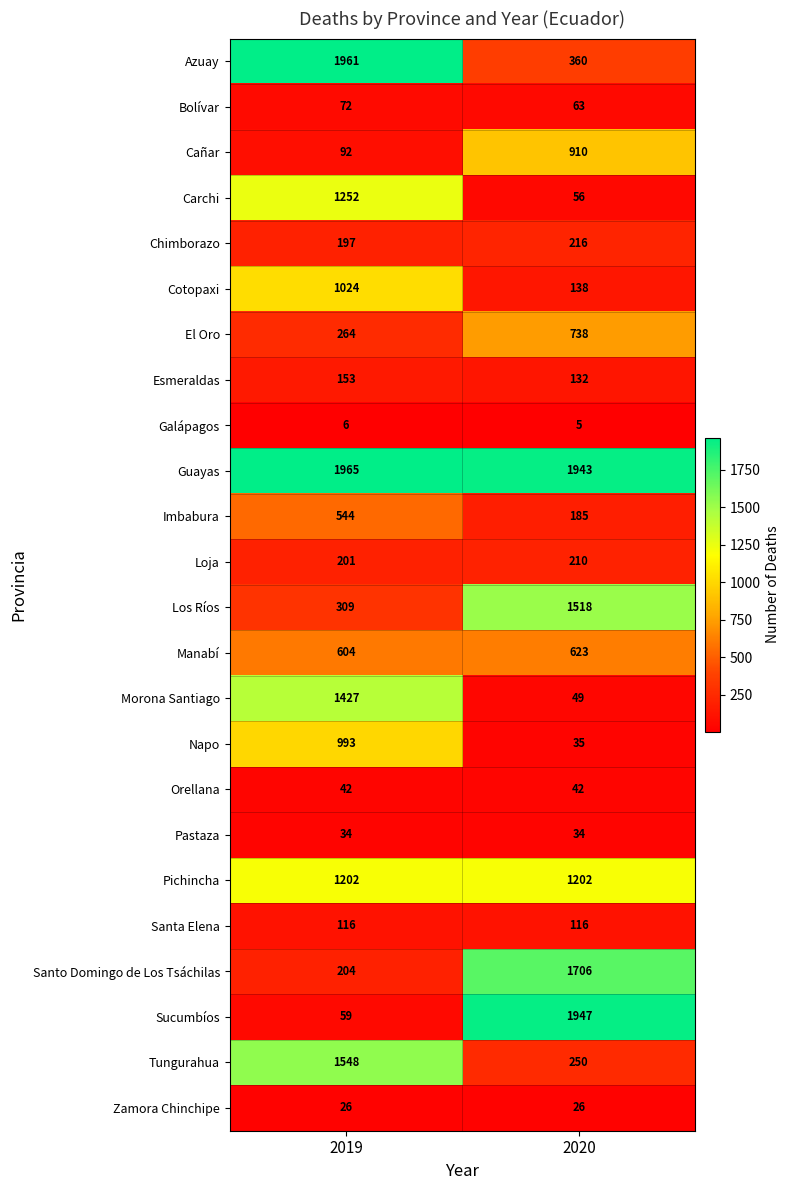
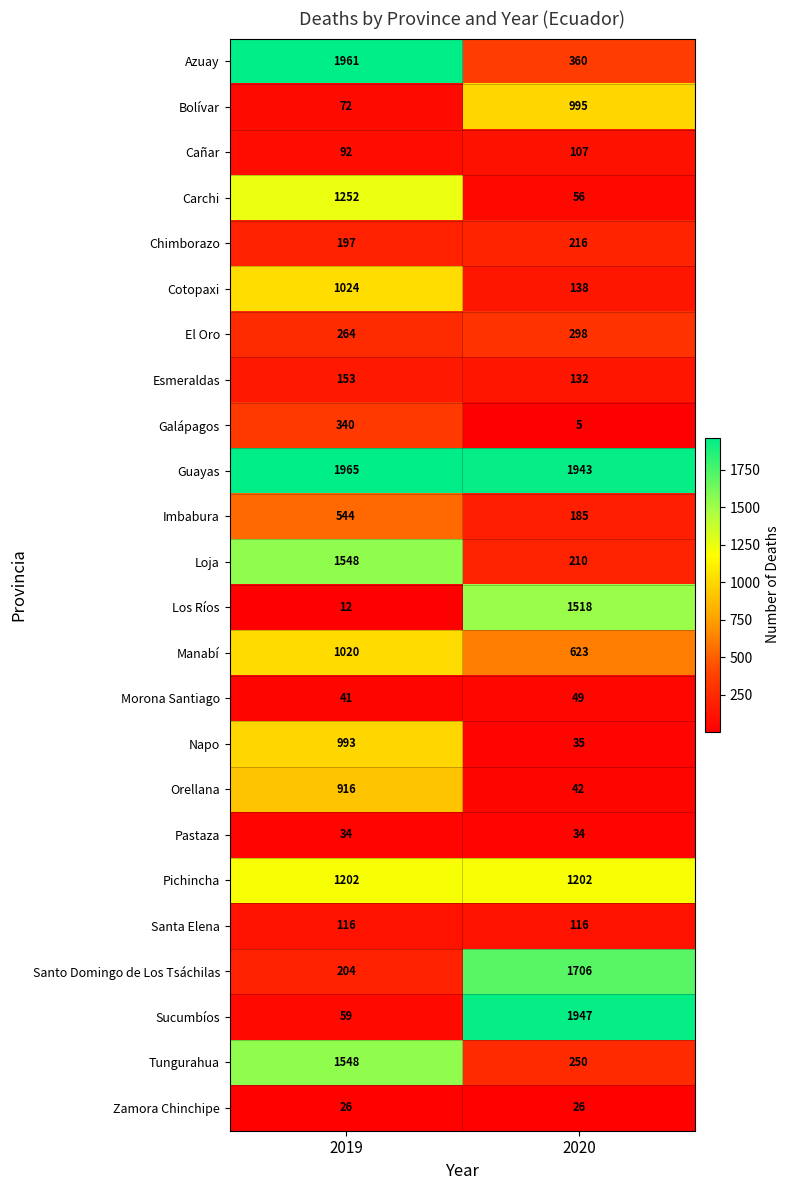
  {
    "Azuay": {
      "2019": 1961,
      "2020": 360
    },
    "Bolívar": {
      "2019": 72,
-     "2020": 63
+     "2020": 995
    },
    "Cañar": {
      "2019": 92,
-     "2020": 910
+     "2020": 107
    },
    "Carchi": {
      "2019": 1252,
      "2020": 56
    },
    "Chimborazo": {
      "2019": 197,
      "2020": 216
    },
    "Cotopaxi": {
      "2019": 1024,
      "2020": 138
    },
    "El Oro": {
      "2019": 264,
-     "2020": 738
+     "2020": 298
    },
    "Esmeraldas": {
      "2019": 153,
      "2020": 132
    },
    "Galápagos": {
-     "2019": 6,
+     "2019": 340,
      "2020": 5
    },
    "Guayas": {
      "2019": 1965,
      "2020": 1943
    },
    "Imbabura": {
      "2019": 544,
      "2020": 185
    },
    "Loja": {
-     "2019": 201,
+     "2019": 1548,
      "2020": 210
    },
    "Los Ríos": {
-     "2019": 309,
+     "2019": 12,
      "2020": 1518
    },
    "Manabí": {
-     "2019": 604,
+     "2019": 1020,
      "2020": 623
    },
    "Morona Santiago": {
-     "2019": 1427,
+     "2019": 41,
      "2020": 49
    },
    "Napo": {
      "2019": 993,
      "2020": 35
    },
    "Orellana": {
-     "2019": 42,
+     "2019": 916,
      "2020": 42
    },
    "Pastaza": {
      "2019": 34,
      "2020": 34
    },
    "Pichincha": {
      "2019": 1202,
      "2020": 1202
    },
    "Santa Elena": {
      "2019": 116,
      "2020": 116
    },
    "Santo Domingo de Los Tsáchilas": {
      "2019": 204,
      "2020": 1706
    },
    "Sucumbíos": {
      "2019": 59,
      "2020": 1947
    },
    "Tungurahua": {
      "2019": 1548,
      "2020": 250
    },
    "Zamora Chinchipe": {
      "2019": 26,
      "2020": 26
    }
  }
